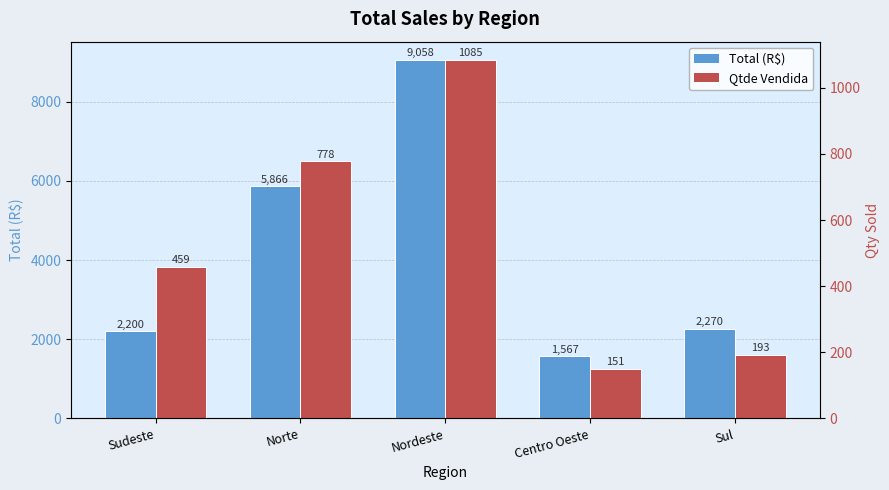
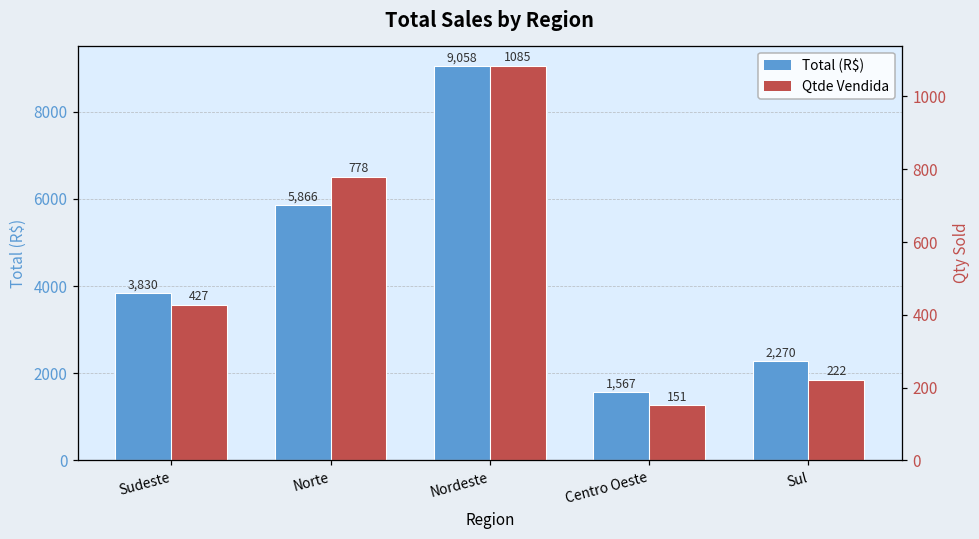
  {
    "Total (R$)": {
-     "Sudeste": "2,200",
+     "Sudeste": "3,830",
      "Norte": "5,866",
      "Nordeste": "9,058",
      "Centro Oeste": "1,567",
      "Sul": "2,270"
    },
    "Qtde Vendida": {
-     "Sudeste": "459",
+     "Sudeste": "427",
      "Norte": "778",
      "Nordeste": "1085",
      "Centro Oeste": "151",
-     "Sul": "193"
+     "Sul": "222"
    }
  }
